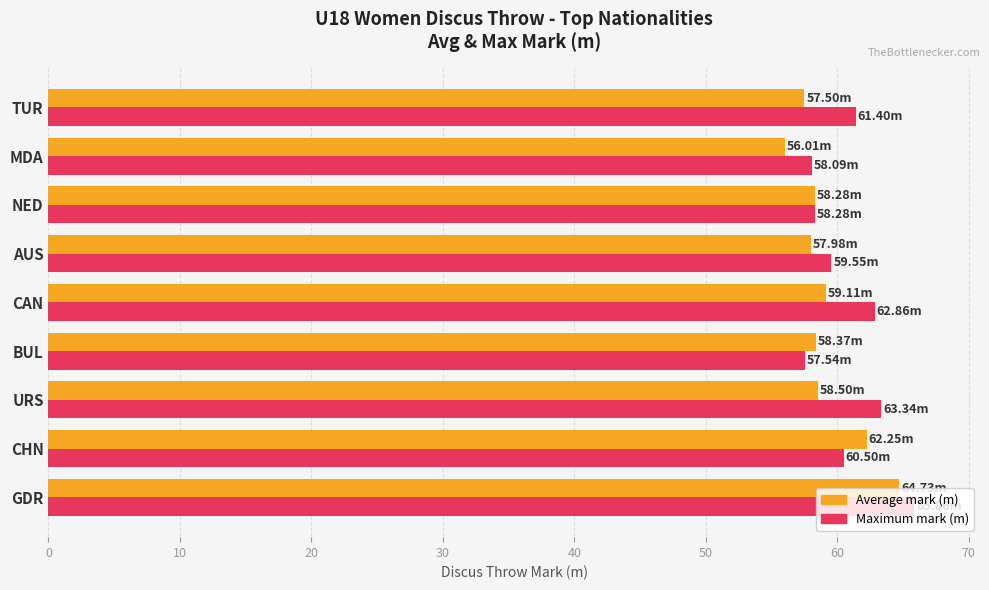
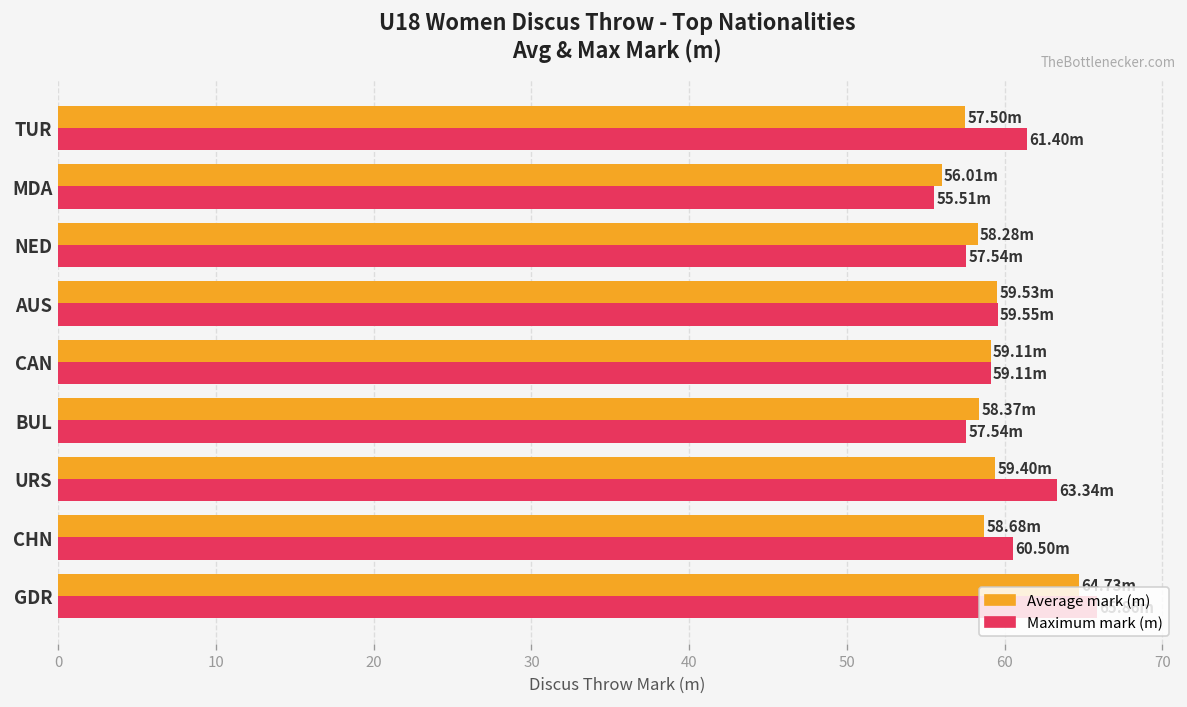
  {
    "Average mark (m)": {
      "TUR": "57.50m",
      "MDA": "56.01m",
      "NED": "58.28m",
-     "AUS": "57.98m",
+     "AUS": "59.53m",
      "CAN": "59.11m",
      "BUL": "58.37m",
-     "URS": "58.50m",
-     "CHN": "62.25m"
+     "URS": "59.40m",
+     "CHN": "58.68m"
    },
    "Maximum mark (m)": {
      "TUR": "61.40m",
-     "MDA": "58.09m",
-     "NED": "58.28m",
+     "MDA": "55.51m",
+     "NED": "57.54m",
      "AUS": "59.55m",
-     "CAN": "62.86m",
+     "CAN": "59.11m",
      "BUL": "57.54m",
      "URS": "63.34m",
      "CHN": "60.50m"
    }
  }
